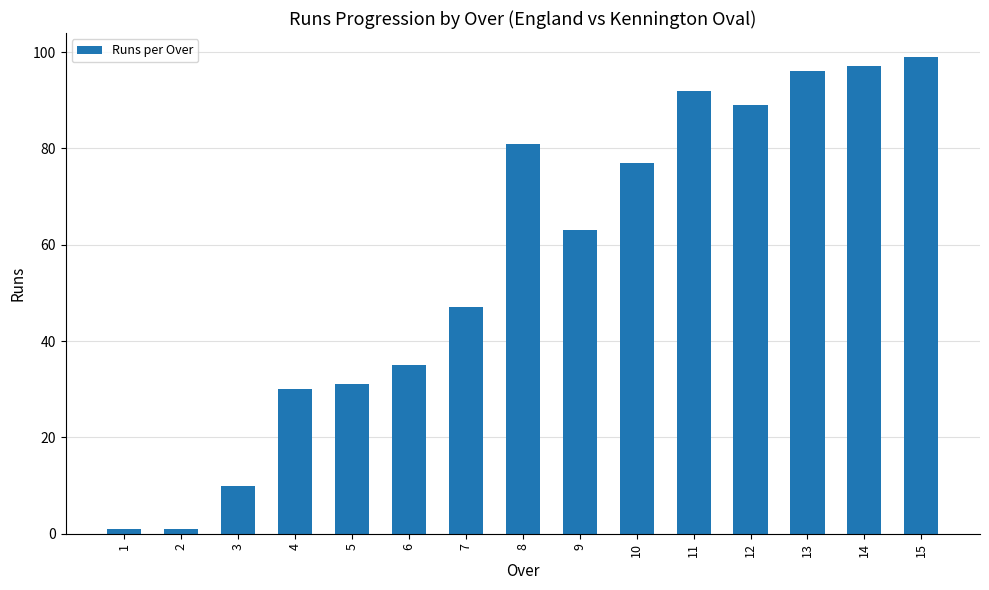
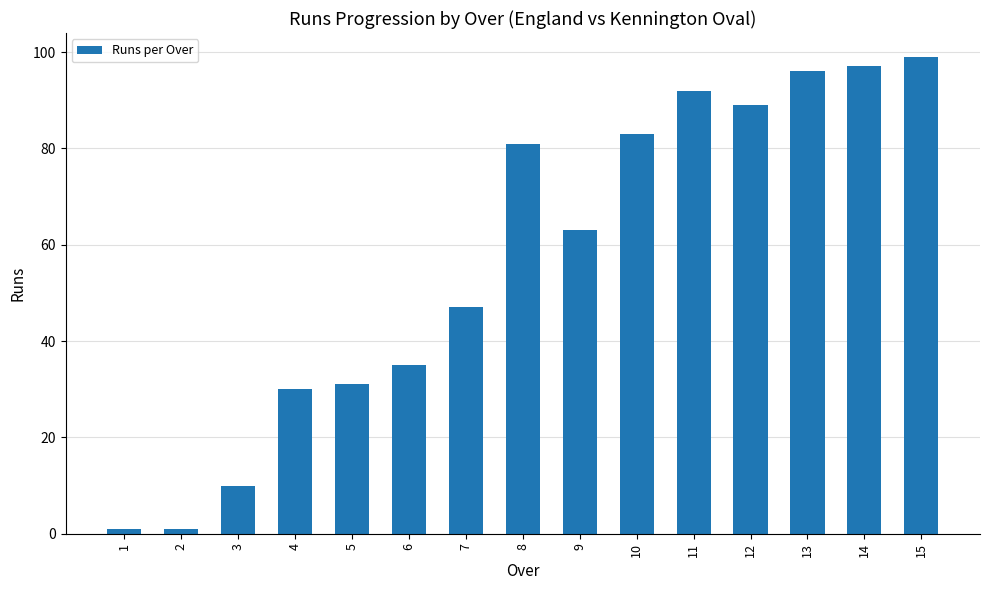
  {
    "1": 1,
    "2": 1,
    "3": 10,
    "4": 30,
    "5": 31,
    "6": 35,
    "7": 47,
    "8": 81,
    "9": 63,
-   "10": 77,
+   "10": 83,
    "11": 92,
    "12": 89,
    "13": 96,
    "14": 97,
    "15": 99
  }
